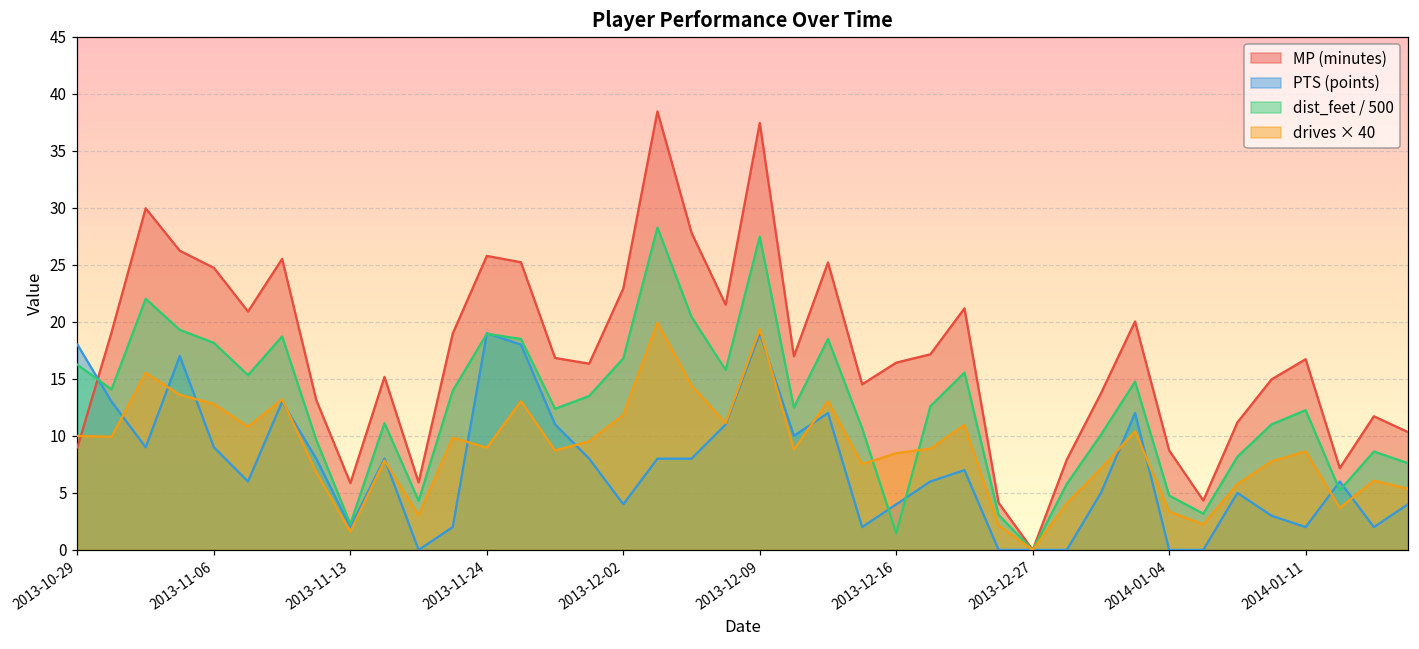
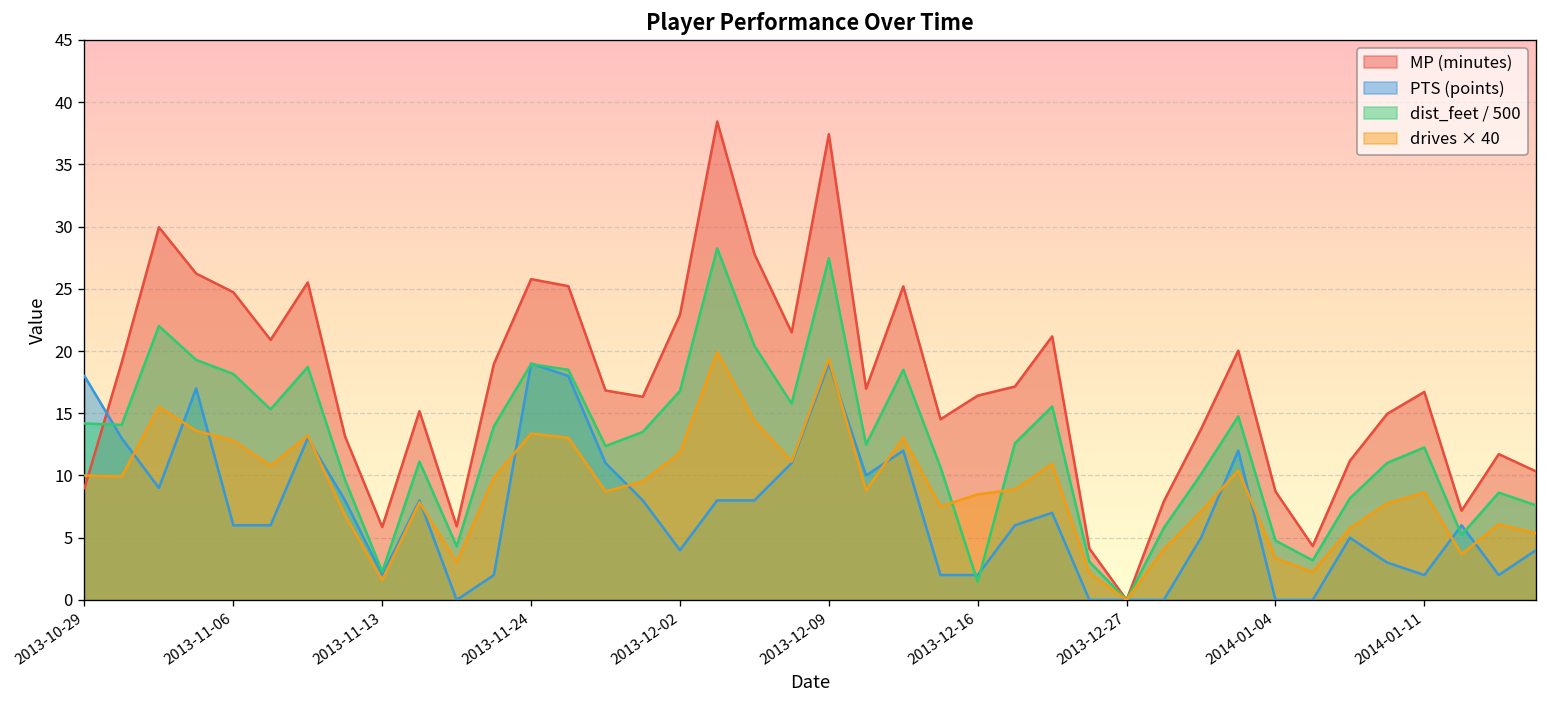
  {
    "MP (minutes)": {
      "2013-10-29": 9.0,
      "2013-11-06": 24.7,
      "2013-11-13": 5.9,
      "2013-11-24": 25.8,
      "2013-12-02": 22.9,
      "2013-12-09": 37.4,
      "2013-12-16": 16.4,
      "2014-01-04": 8.7,
      "2014-01-11": 16.7
    },
    "PTS (points)": {
      "2013-10-29": 18,
-     "2013-11-06": 9,
+     "2013-11-06": 6,
      "2013-11-13": 2,
      "2013-12-02": 4,
      "2013-12-09": 19,
-     "2013-12-16": 4,
+     "2013-12-16": 2,
      "2014-01-04": 0,
      "2014-01-11": 2
    },
    "dist_feet / 500": {
-     "2013-10-29": 16.2,
+     "2013-10-29": 14.2,
      "2013-11-06": 18.2,
      "2013-11-13": 2.3,
      "2013-12-02": 16.8,
      "2013-12-09": 27.5,
      "2013-12-16": 1.5,
      "2014-01-04": 4.8,
      "2014-01-11": 12.3
    },
    "drives × 40": {
      "2013-10-29": 10.0,
      "2013-11-06": 12.8,
      "2013-11-13": 1.6,
-     "2013-11-24": 9.0,
+     "2013-11-24": 13.4,
      "2013-12-02": 11.8,
      "2013-12-09": 19.4,
      "2013-12-16": 8.5,
      "2014-01-04": 3.4,
      "2014-01-11": 8.6
    }
  }
